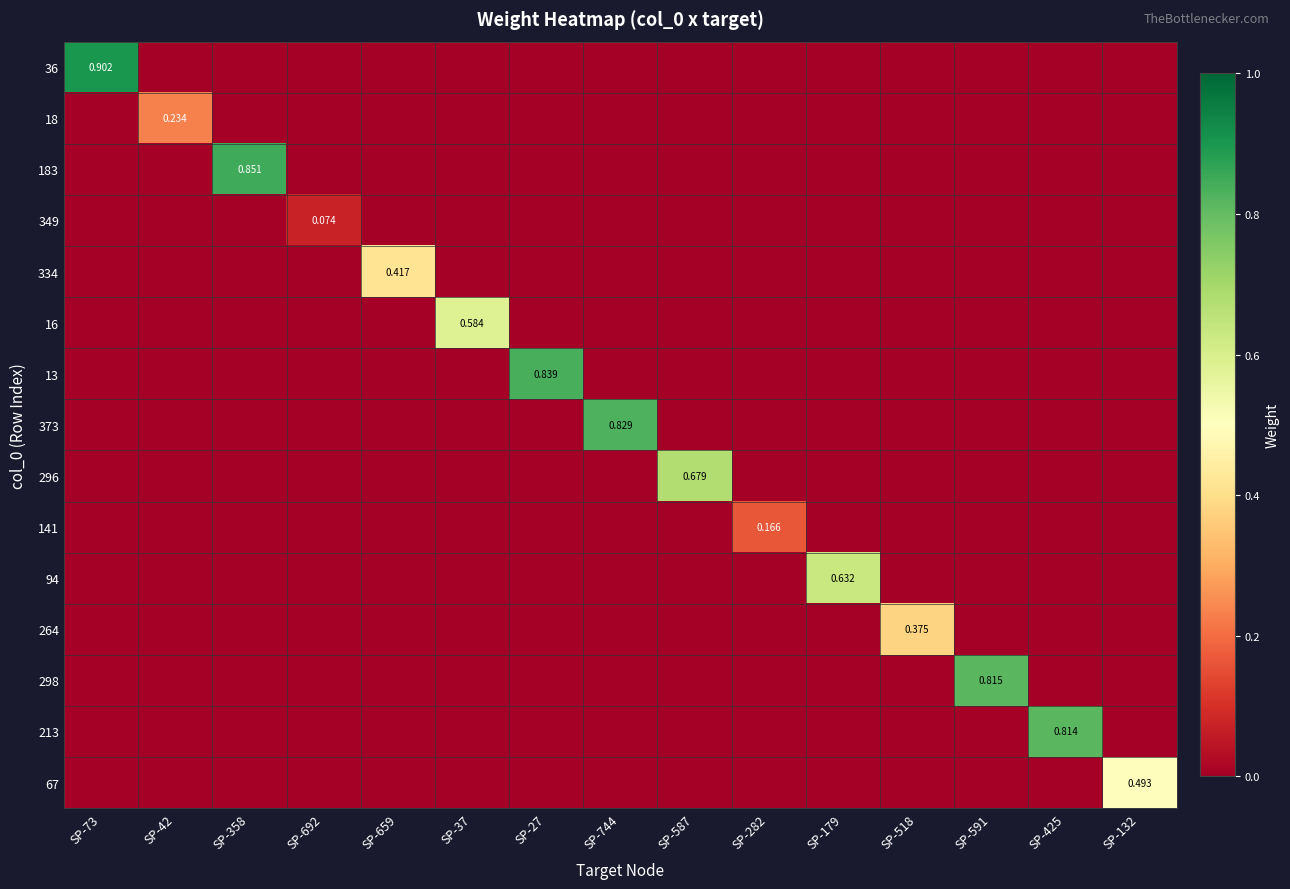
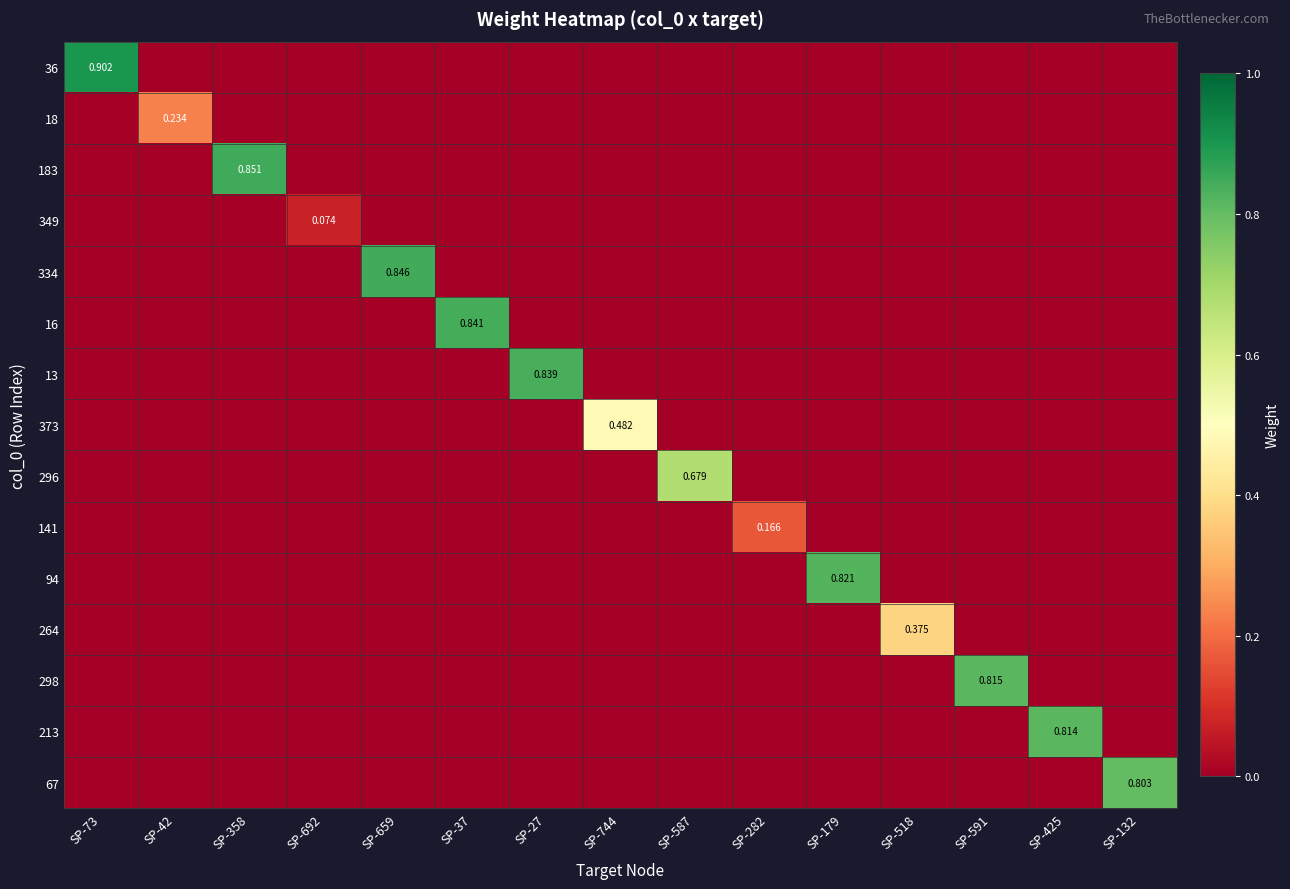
  {
    "36": {
      "SP-73": 0.902
    },
    "18": {
      "SP-42": 0.234
    },
    "183": {
      "SP-358": 0.851
    },
    "349": {
      "SP-692": 0.074
    },
    "334": {
-     "SP-659": 0.417
+     "SP-659": 0.846
    },
    "16": {
-     "SP-37": 0.584
+     "SP-37": 0.841
    },
    "13": {
      "SP-27": 0.839
    },
    "373": {
-     "SP-744": 0.829
+     "SP-744": 0.482
    },
    "296": {
      "SP-587": 0.679
    },
    "141": {
      "SP-282": 0.166
    },
    "94": {
-     "SP-179": 0.632
+     "SP-179": 0.821
    },
    "264": {
      "SP-518": 0.375
    },
    "298": {
      "SP-591": 0.815
    },
    "213": {
      "SP-425": 0.814
    },
    "67": {
-     "SP-132": 0.493
+     "SP-132": 0.803
    }
  }
